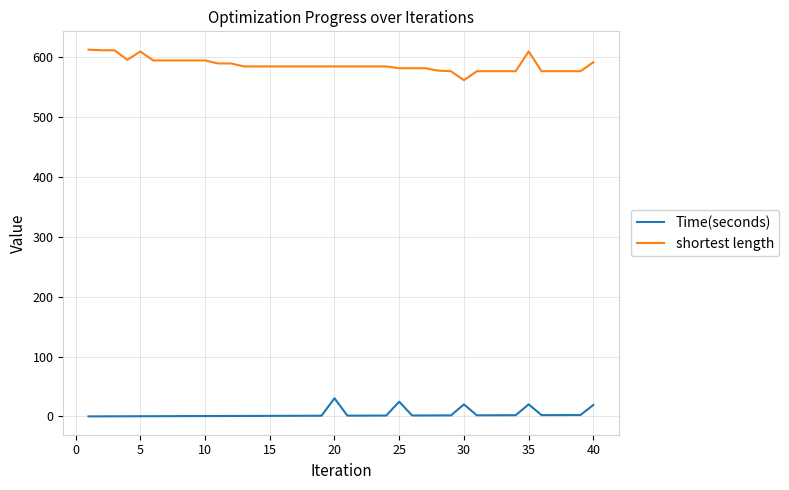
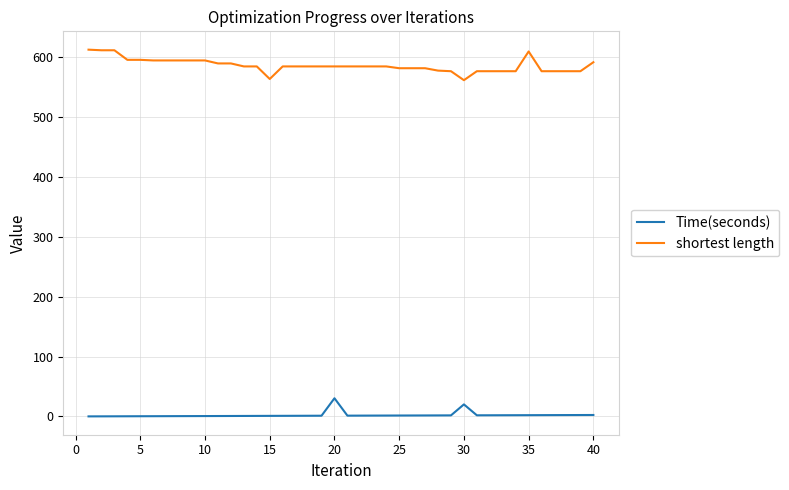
  {
    "Time(seconds)": {
      "5": 0,
      "10": 0,
      "15": 0,
      "20": 30,
-     "25": 20,
+     "25": 0,
      "30": 20,
-     "35": 20,
-     "40": 20
+     "35": 0,
+     "40": 0
    },
    "shortest length": {
-     "5": 610,
+     "5": 600,
      "10": 600,
-     "15": 590,
+     "15": 560,
      "20": 590,
      "25": 580,
      "30": 560,
      "35": 610,
      "40": 590
    }
  }
